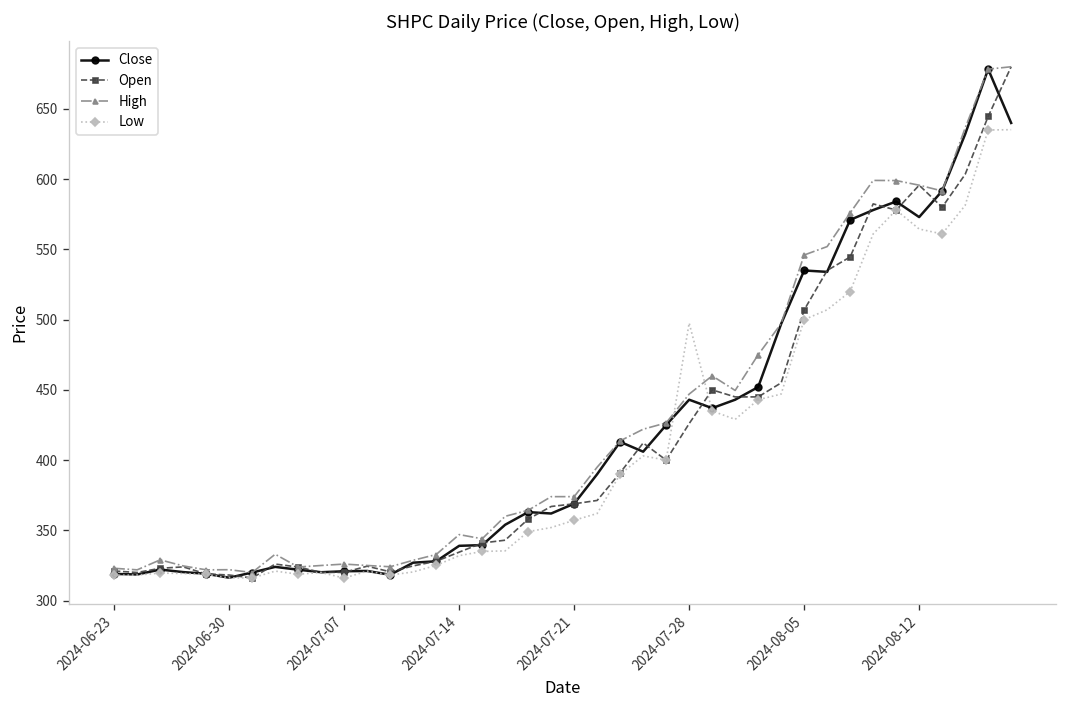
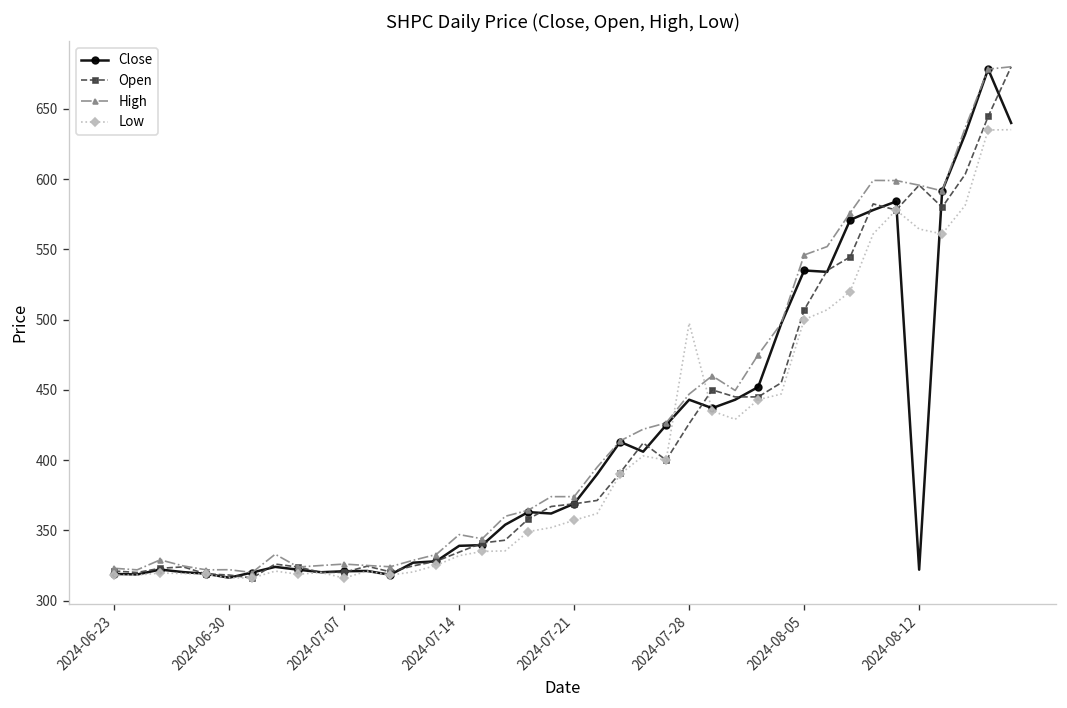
  {
    "Close": {
      "2024-07-14": 339,
      "2024-07-28": 443,
      "2024-08-05": 535,
-     "2024-08-12": 573
+     "2024-08-12": 322
    },
    "Open": {
      "2024-07-14": 335,
      "2024-07-28": 426,
      "2024-08-05": 507
    },
    "High": {
      "2024-06-30": 322,
      "2024-07-07": 326,
      "2024-07-14": 347,
      "2024-07-21": 374,
      "2024-07-28": 447,
      "2024-08-05": 546
    },
    "Low": {
      "2024-07-07": 316,
      "2024-07-14": 332,
      "2024-07-21": 357,
      "2024-07-28": 498,
      "2024-08-05": 500,
      "2024-08-12": 565
    }
  }
